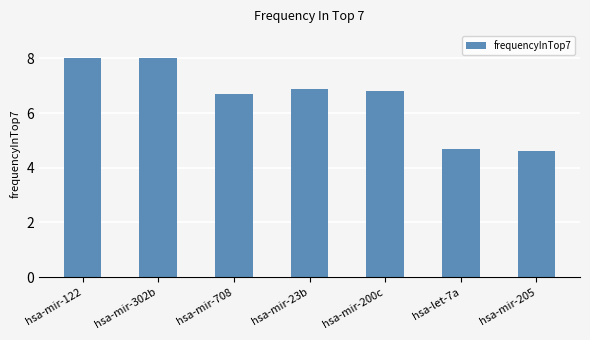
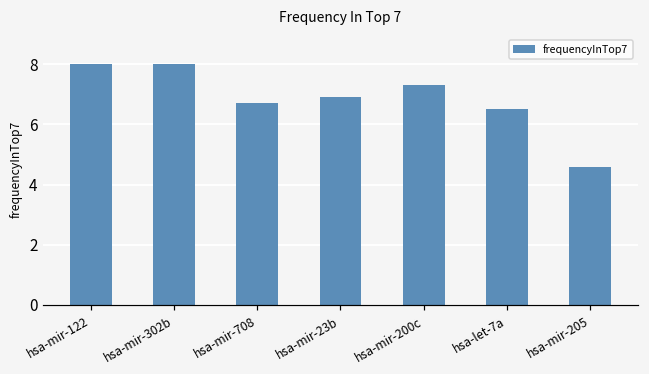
  {
    "hsa-mir-122": 8.0,
    "hsa-mir-302b": 8.0,
    "hsa-mir-708": 6.7,
    "hsa-mir-23b": 6.9,
-   "hsa-mir-200c": 6.8,
-   "hsa-let-7a": 4.7,
+   "hsa-mir-200c": 7.3,
+   "hsa-let-7a": 6.5,
    "hsa-mir-205": 4.6
  }
